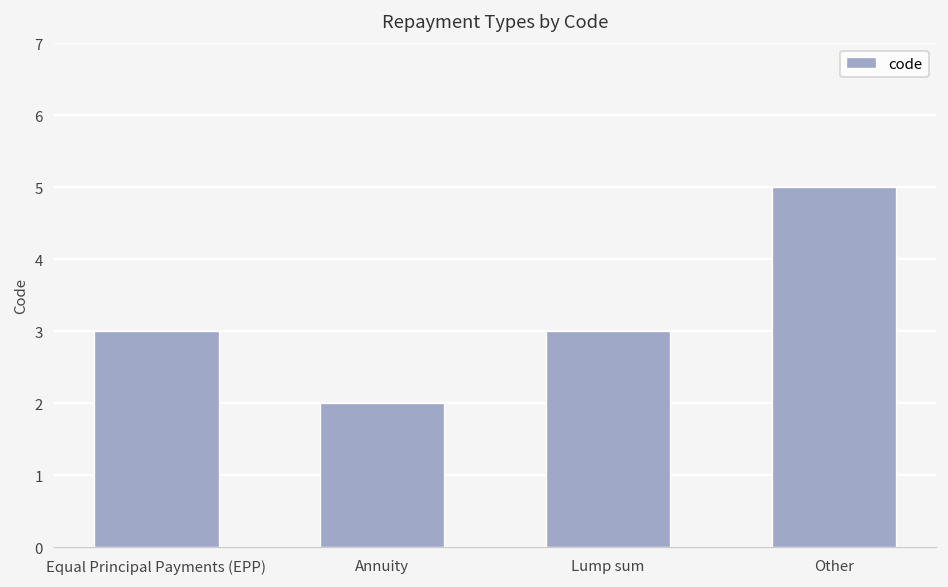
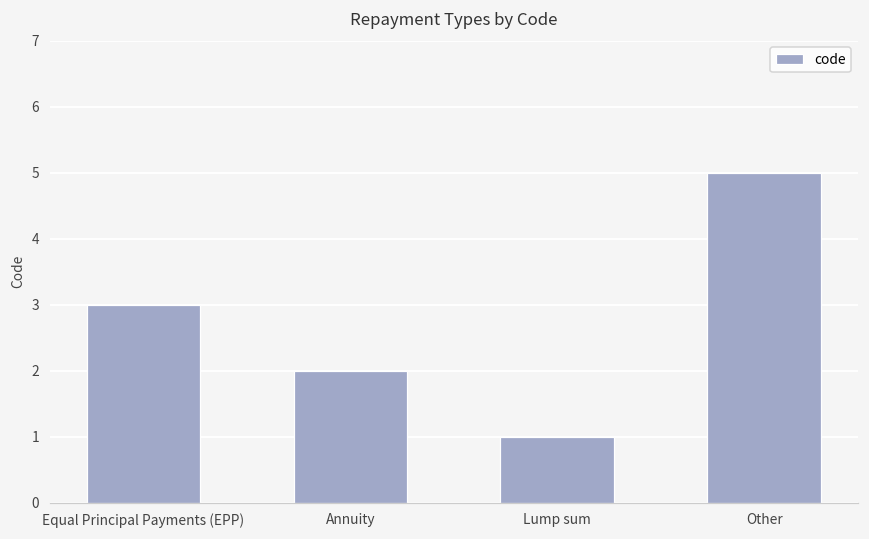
  {
    "Equal Principal Payments (EPP)": 3,
    "Annuity": 2,
-   "Lump sum": 3,
+   "Lump sum": 1,
    "Other": 5
  }
